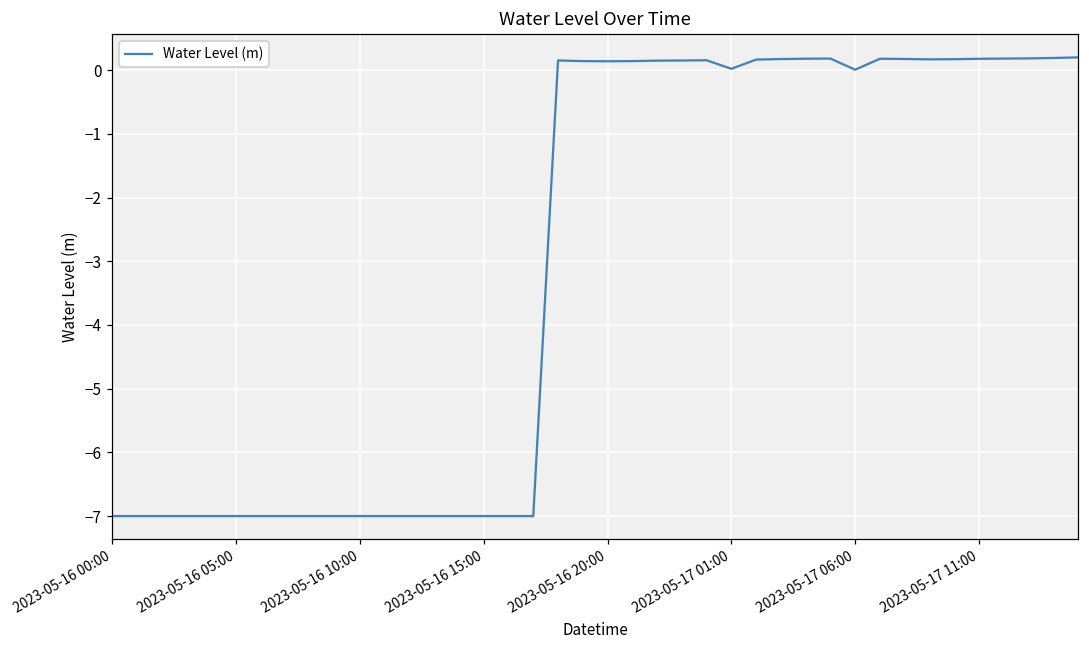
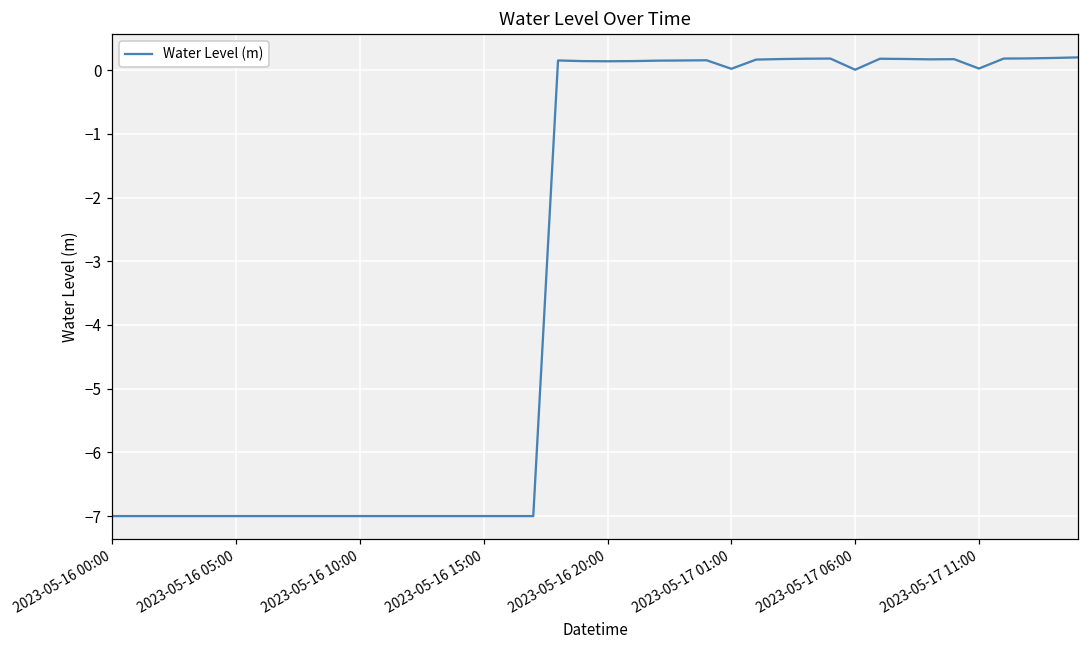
  {
    "2023-05-16 00:00": -7.0,
    "2023-05-16 05:00": -7.0,
    "2023-05-16 10:00": -7.0,
    "2023-05-16 15:00": -7.0,
    "2023-05-16 20:00": 0.1,
    "2023-05-17 01:00": 0.0,
    "2023-05-17 06:00": 0.0,
-   "2023-05-17 11:00": 0.2
+   "2023-05-17 11:00": 0.0
  }
